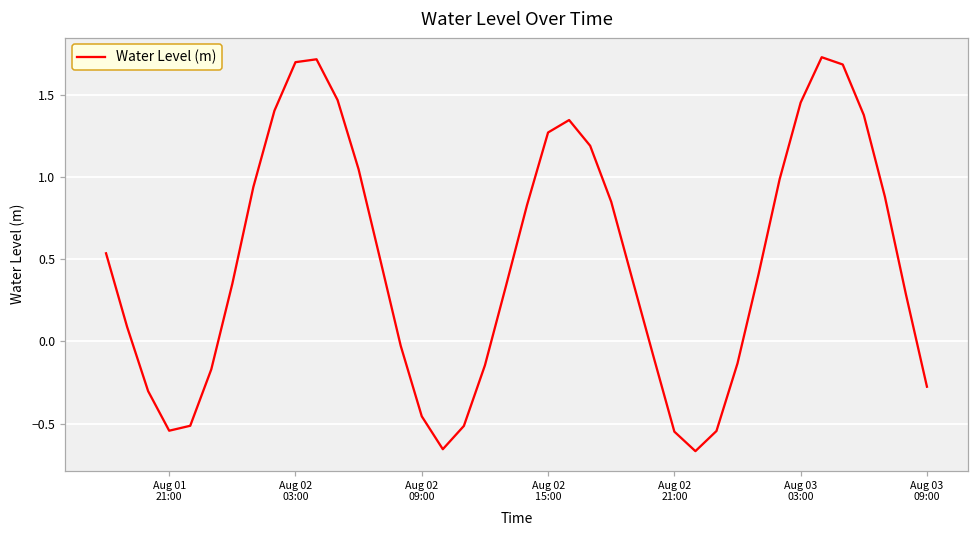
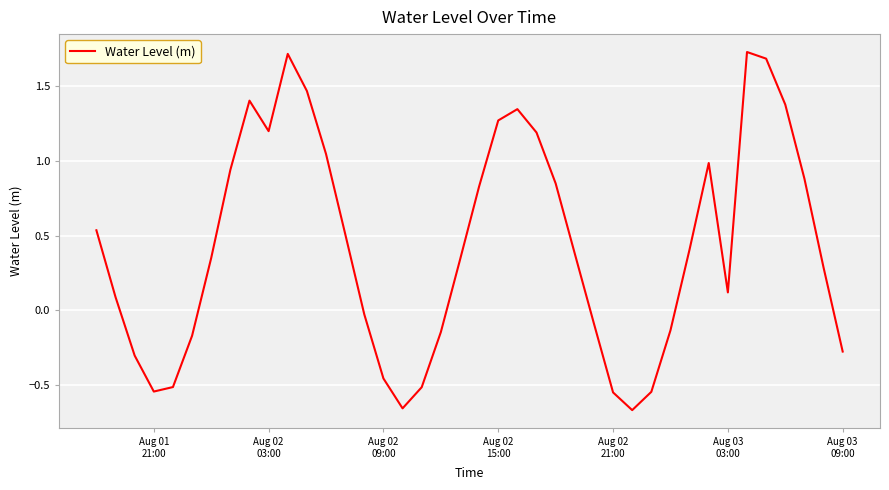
  {
    "Aug 01 21:00": -0.54,
-   "Aug 02 03:00": 1.70,
+   "Aug 02 03:00": 1.20,
    "Aug 02 09:00": -0.46,
    "Aug 02 15:00": 1.27,
    "Aug 02 21:00": -0.55,
-   "Aug 03 03:00": 1.45,
+   "Aug 03 03:00": 0.12,
    "Aug 03 09:00": -0.28
  }
